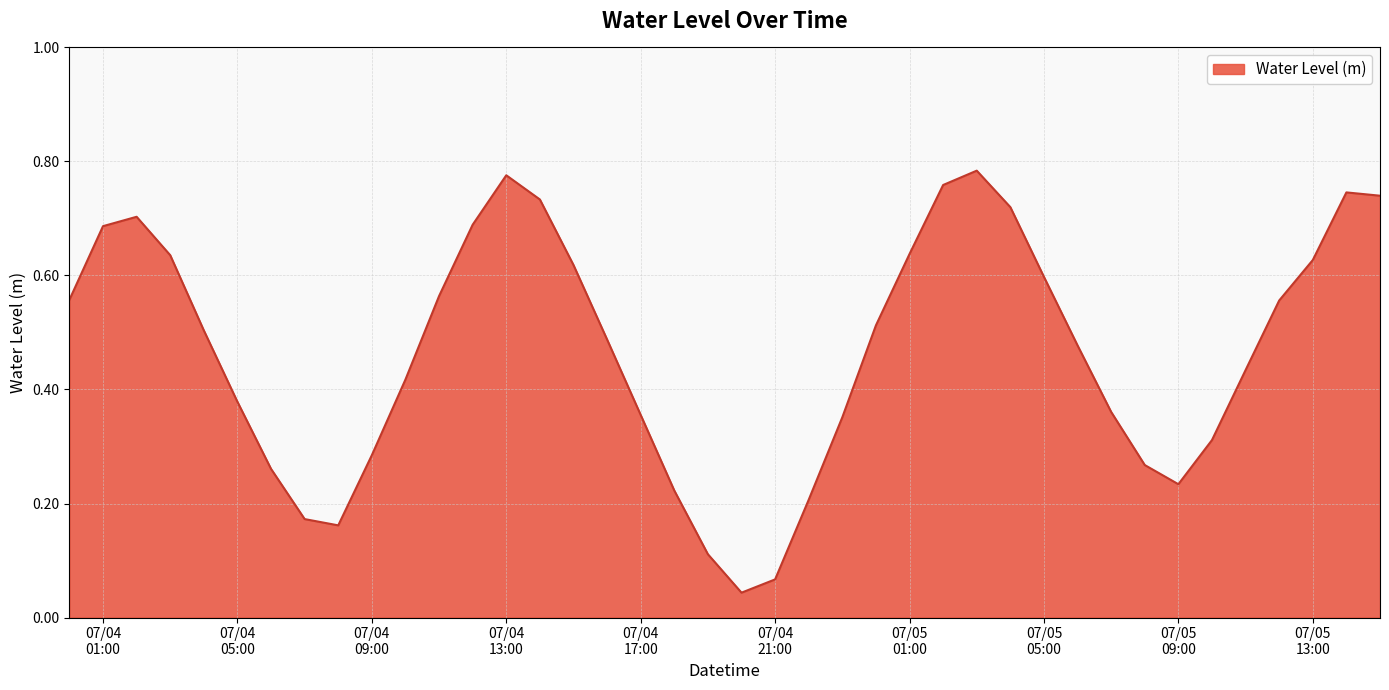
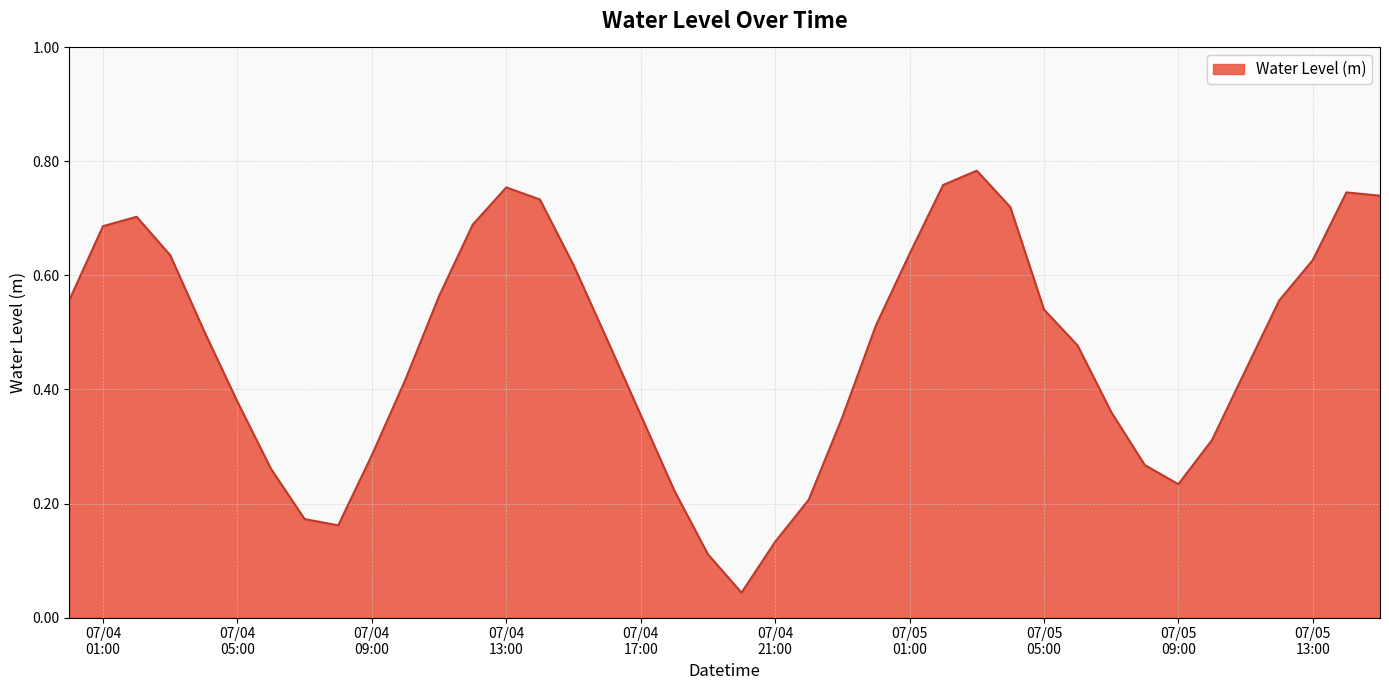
  {
    "07/04 01:00": 0.69,
    "07/04 05:00": 0.38,
    "07/04 09:00": 0.28,
-   "07/04 13:00": 0.78,
+   "07/04 13:00": 0.75,
    "07/04 17:00": 0.36,
-   "07/04 21:00": 0.07,
+   "07/04 21:00": 0.13,
    "07/05 01:00": 0.64,
-   "07/05 05:00": 0.60,
+   "07/05 05:00": 0.54,
    "07/05 09:00": 0.23,
    "07/05 13:00": 0.63
  }
